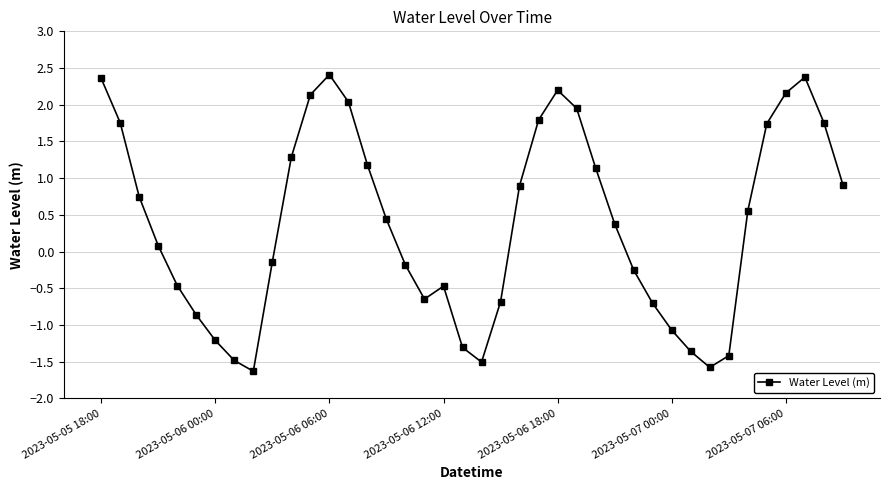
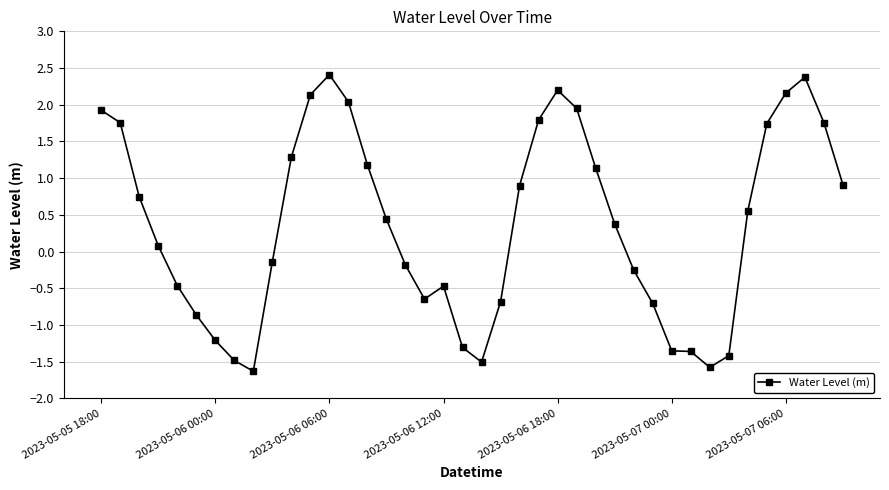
  {
-   "2023-05-05 18:00": 2.4,
+   "2023-05-05 18:00": 1.9,
    "2023-05-06 00:00": -1.2,
    "2023-05-06 06:00": 2.4,
    "2023-05-06 12:00": -0.5,
    "2023-05-06 18:00": 2.2,
-   "2023-05-07 00:00": -1.1,
+   "2023-05-07 00:00": -1.4,
    "2023-05-07 06:00": 2.2
  }
